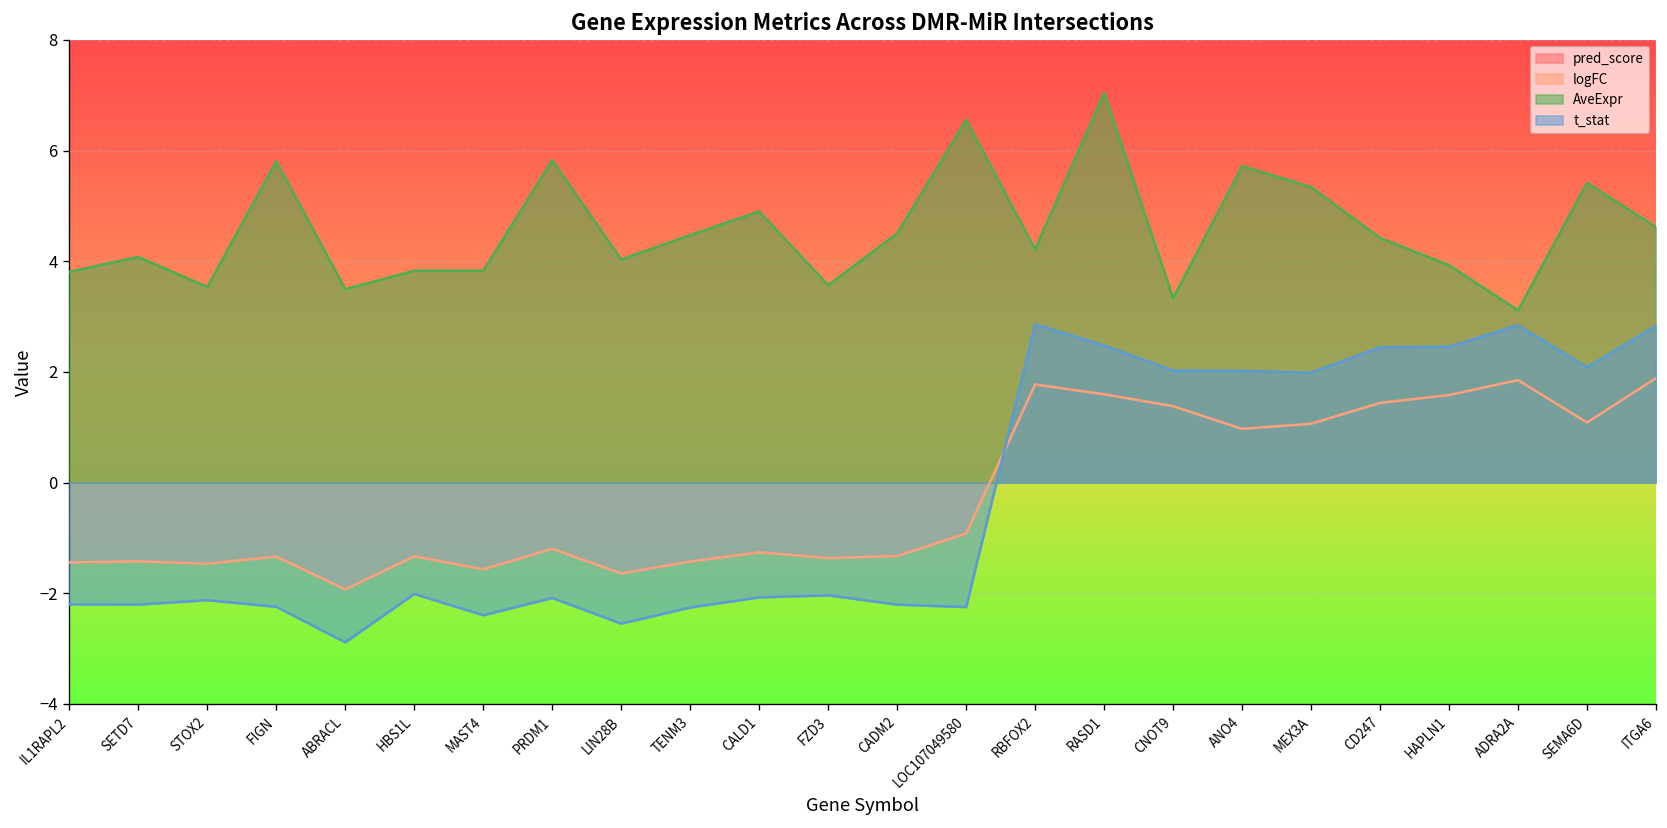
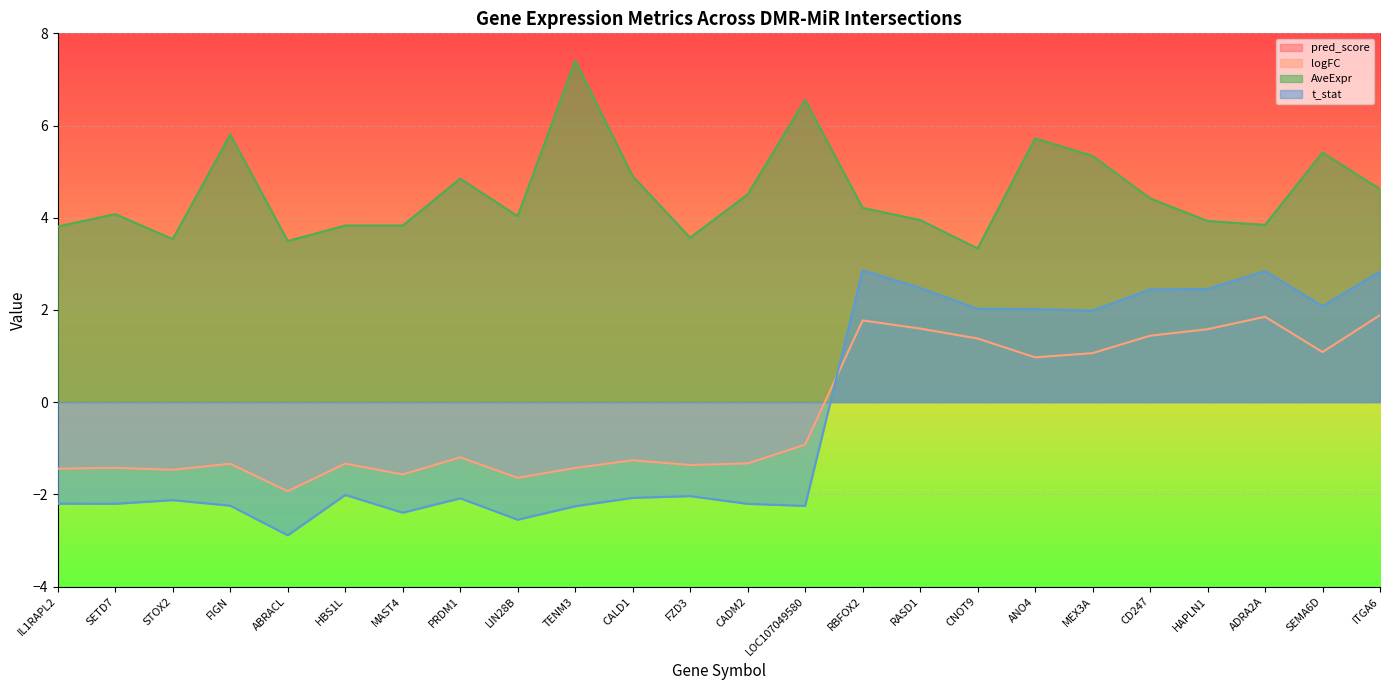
  {
    "AveExpr": {
      "IL1RAPL2": 3.8,
      "SETD7": 4.1,
      "STOX2": 3.5,
      "FIGN": 5.8,
      "ABRACL": 3.5,
      "HBS1L": 3.8,
      "MAST4": 3.8,
-     "PRDM1": 5.8,
+     "PRDM1": 4.8,
      "LIN28B": 4.0,
-     "TENM3": 4.5,
+     "TENM3": 7.4,
      "CALD1": 4.9,
      "FZD3": 3.6,
      "CADM2": 4.5,
      "LOC107049580": 6.6,
      "RBFOX2": 4.2,
-     "RASD1": 7.0,
+     "RASD1": 4.0,
      "CNOT9": 3.3,
      "ANO4": 5.7,
      "MEX3A": 5.3,
      "CD247": 4.4,
      "HAPLN1": 3.9,
-     "ADRA2A": 3.1,
+     "ADRA2A": 3.8,
      "SEMA6D": 5.4,
      "ITGA6": 4.6
    }
  }
